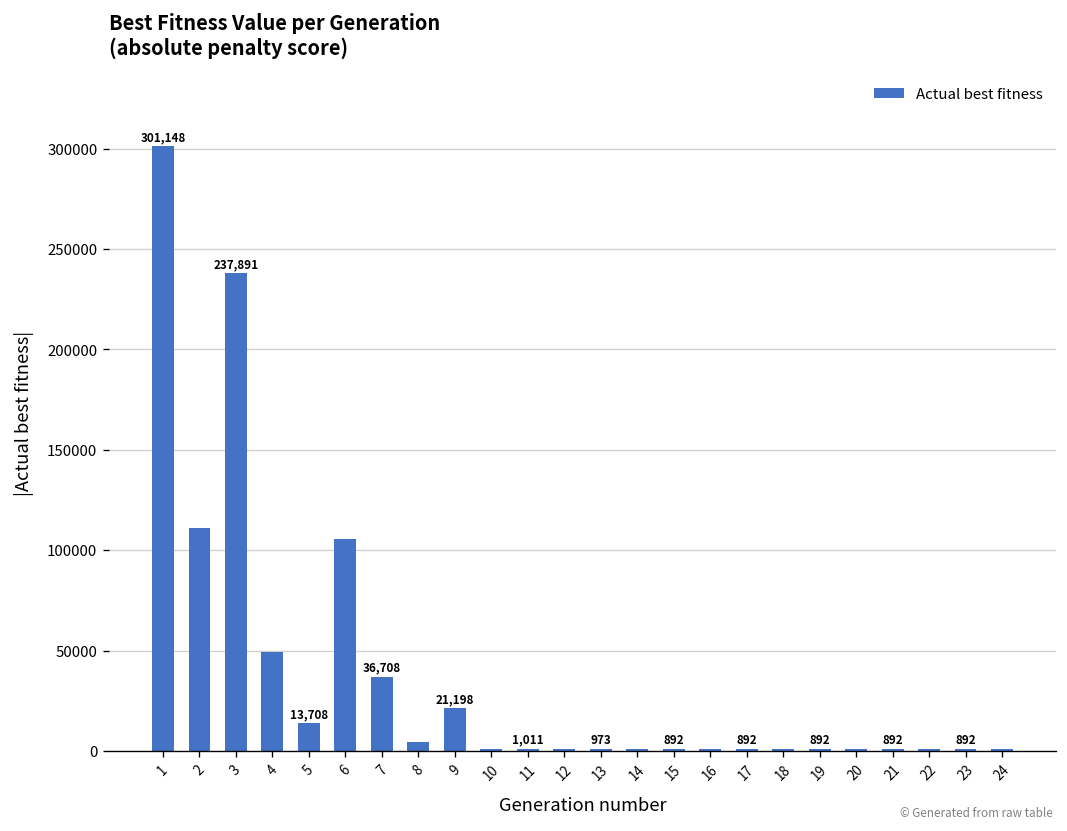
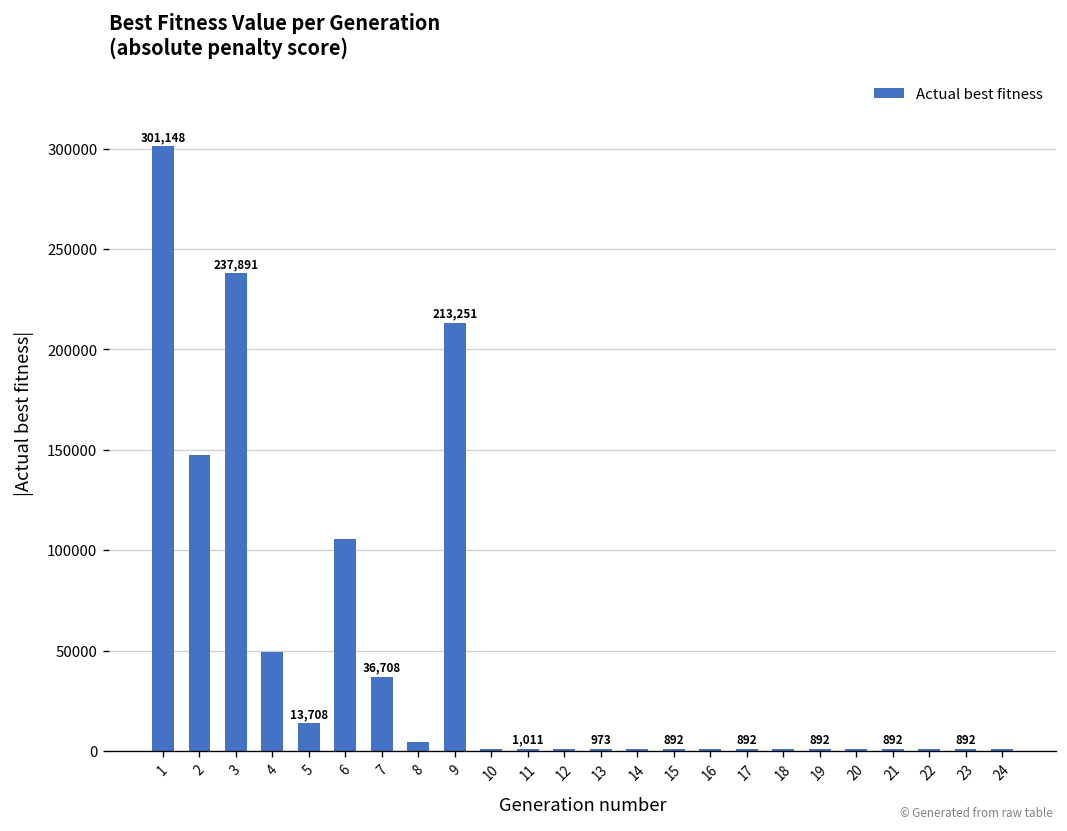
  {
    "1": "301,148",
-   "2": "111000",
+   "2": "148000",
    "3": "237,891",
    "5": "13,708",
    "7": "36,708",
-   "9": "21,198",
+   "9": "213,251",
    "11": "1,011",
    "13": "973",
    "15": "892",
    "17": "892",
    "19": "892",
    "21": "892",
    "23": "892"
  }
